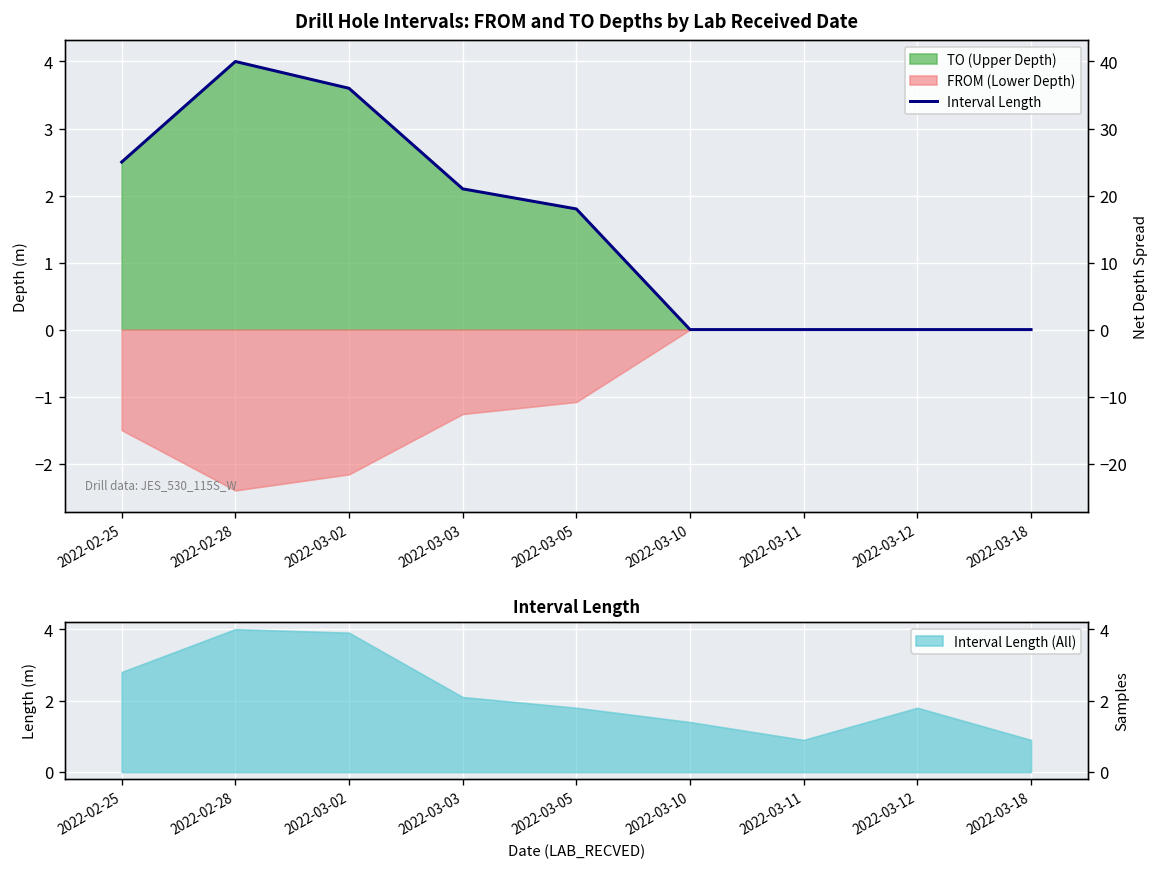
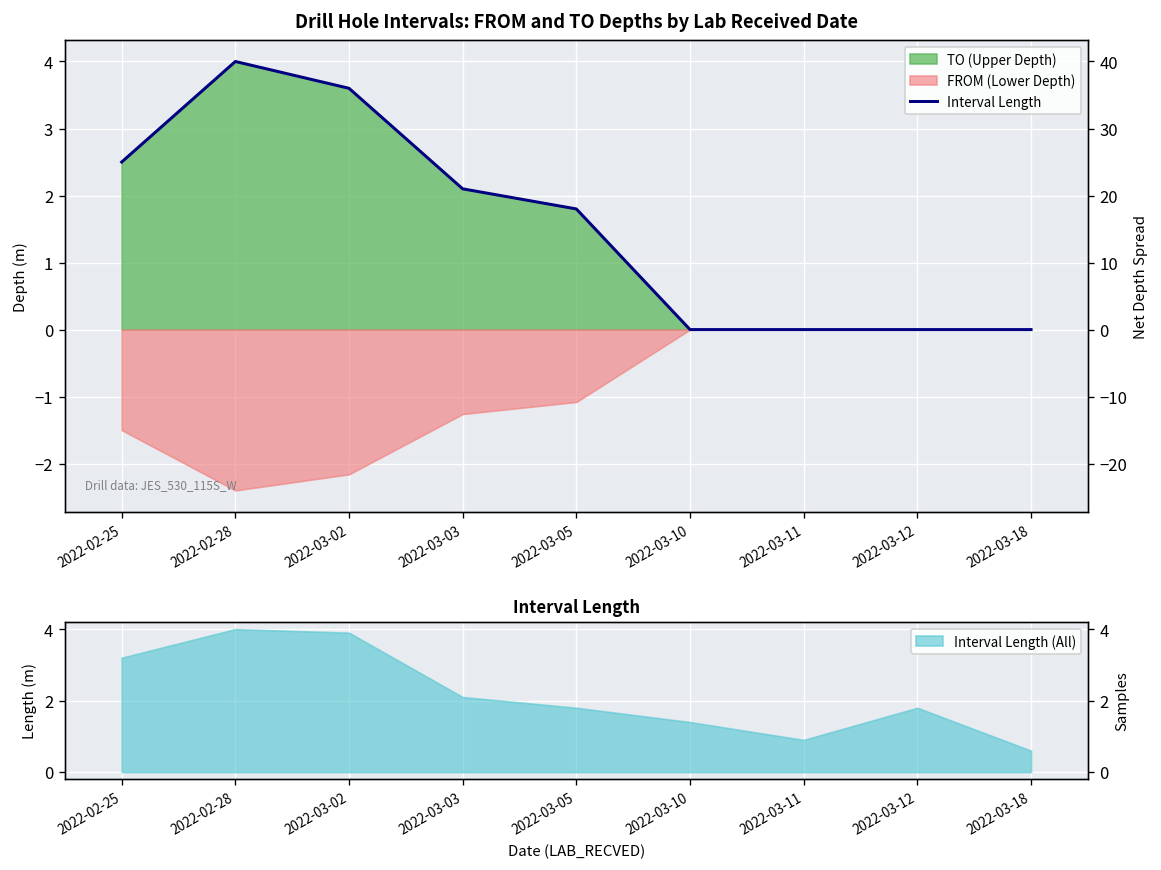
  {
    "Interval Length": {
-     "2022-02-25": 2.8,
+     "2022-02-25": 3.2,
      "2022-02-28": 4.0,
      "2022-03-02": 3.9,
      "2022-03-03": 2.1,
      "2022-03-05": 1.8,
      "2022-03-10": 1.4,
      "2022-03-11": 0.9,
      "2022-03-12": 1.8,
-     "2022-03-18": 0.9
+     "2022-03-18": 0.6
    }
  }
